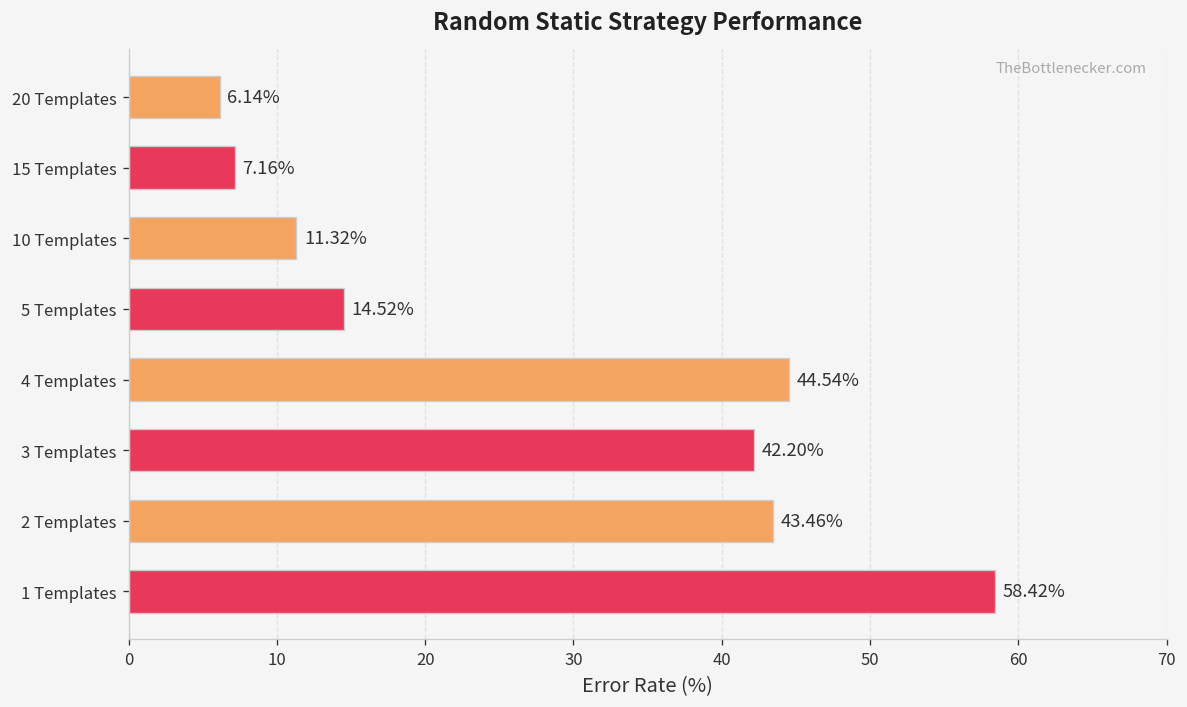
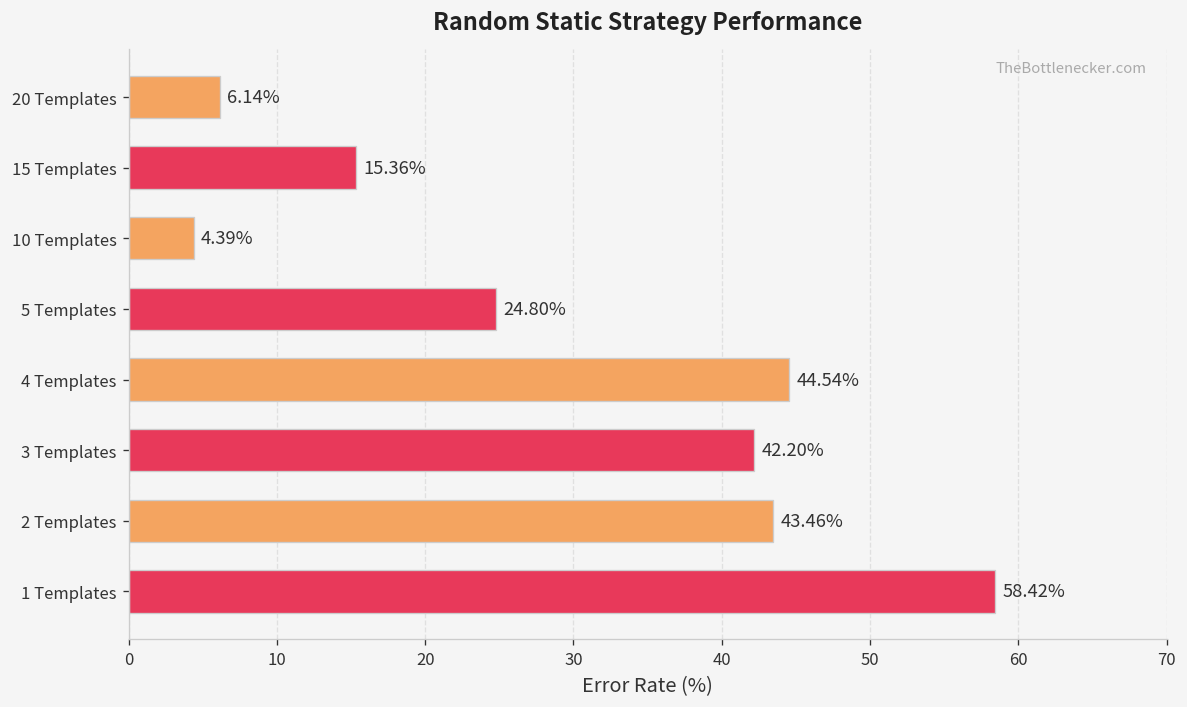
  {
    "20 Templates": "6.14%",
-   "15 Templates": "7.16%",
-   "10 Templates": "11.32%",
-   "5 Templates": "14.52%",
+   "15 Templates": "15.36%",
+   "10 Templates": "4.39%",
+   "5 Templates": "24.80%",
    "4 Templates": "44.54%",
    "3 Templates": "42.20%",
    "2 Templates": "43.46%",
    "1 Templates": "58.42%"
  }
